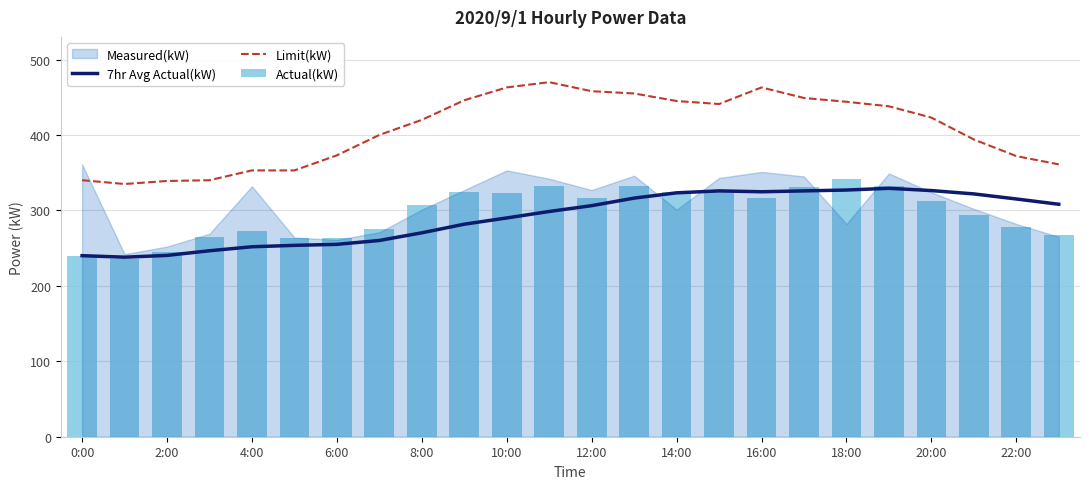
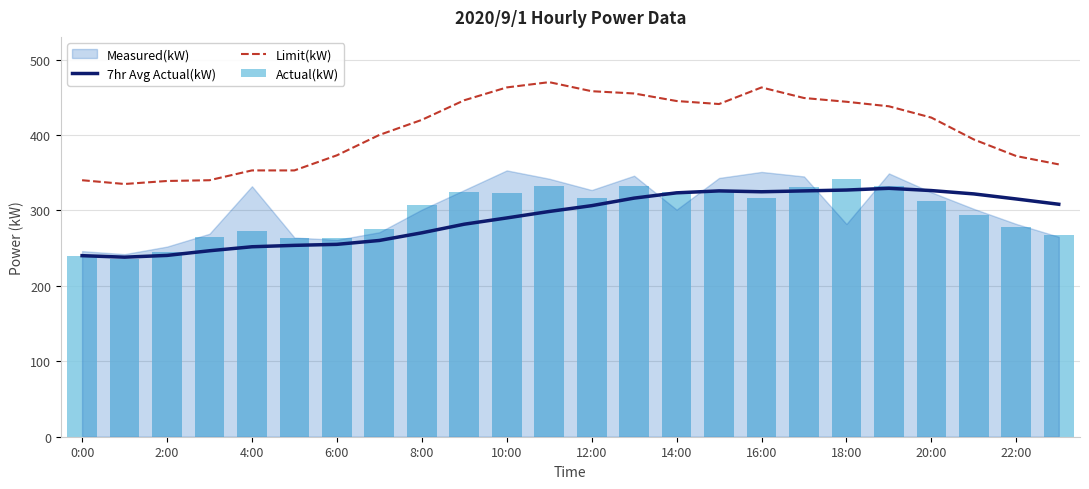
  {
    "Measured(kW)": {
-     "0:00": 360,
+     "0:00": 250,
      "2:00": 250,
      "4:00": 330,
      "6:00": 260,
      "8:00": 300,
      "10:00": 350,
      "12:00": 330,
      "14:00": 300,
      "16:00": 350,
      "18:00": 280,
      "22:00": 280
    },
    "7hr Avg Actual(kW)": {
      "0:00": 240,
      "2:00": 240,
      "4:00": 250,
      "6:00": 260,
      "8:00": 270,
      "10:00": 290,
      "12:00": 310,
      "14:00": 320,
      "16:00": 320,
      "18:00": 330,
      "22:00": 320
    },
    "Actual(kW)": {
      "0:00": 240,
      "2:00": 250,
      "4:00": 270,
      "6:00": 260,
      "8:00": 310,
      "10:00": 320,
      "12:00": 320,
      "14:00": 330,
      "16:00": 320,
      "18:00": 340,
      "20:00": 310,
      "22:00": 280
    },
    "Limit(kW)": {
      "0:00": 340,
      "2:00": 340,
      "4:00": 350,
      "6:00": 370,
      "8:00": 420,
      "10:00": 460,
      "12:00": 460,
      "14:00": 450,
      "16:00": 460,
      "18:00": 440,
      "20:00": 420,
      "22:00": 370
    }
  }
